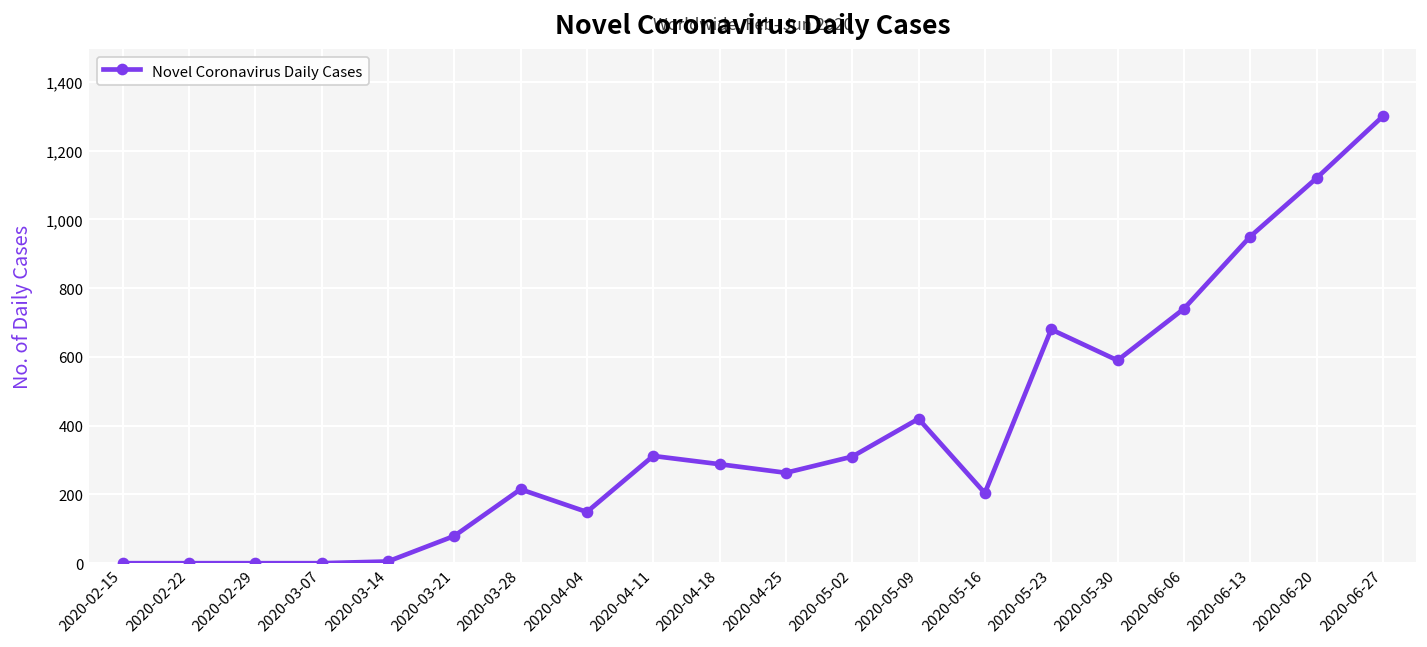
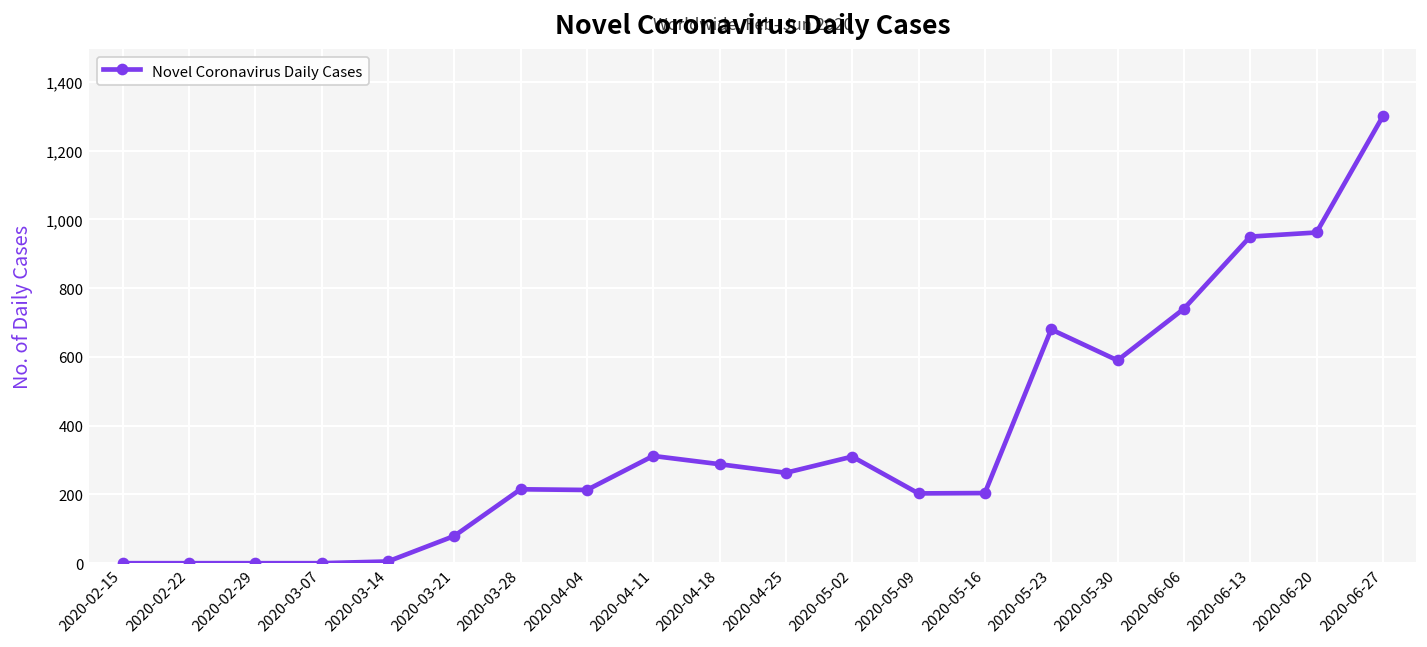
  {
    "2020-02-15": "0",
    "2020-02-22": "0",
    "2020-02-29": "0",
    "2020-03-07": "0",
    "2020-03-14": "10",
    "2020-03-21": "80",
    "2020-03-28": "220",
-   "2020-04-04": "150",
+   "2020-04-04": "210",
    "2020-04-11": "310",
    "2020-04-18": "290",
    "2020-04-25": "260",
    "2020-05-02": "310",
-   "2020-05-09": "420",
+   "2020-05-09": "200",
    "2020-05-16": "200",
    "2020-05-23": "680",
    "2020-05-30": "590",
    "2020-06-06": "740",
    "2020-06-13": "950",
-   "2020-06-20": "1,120",
+   "2020-06-20": "960",
    "2020-06-27": "1,300"
  }
